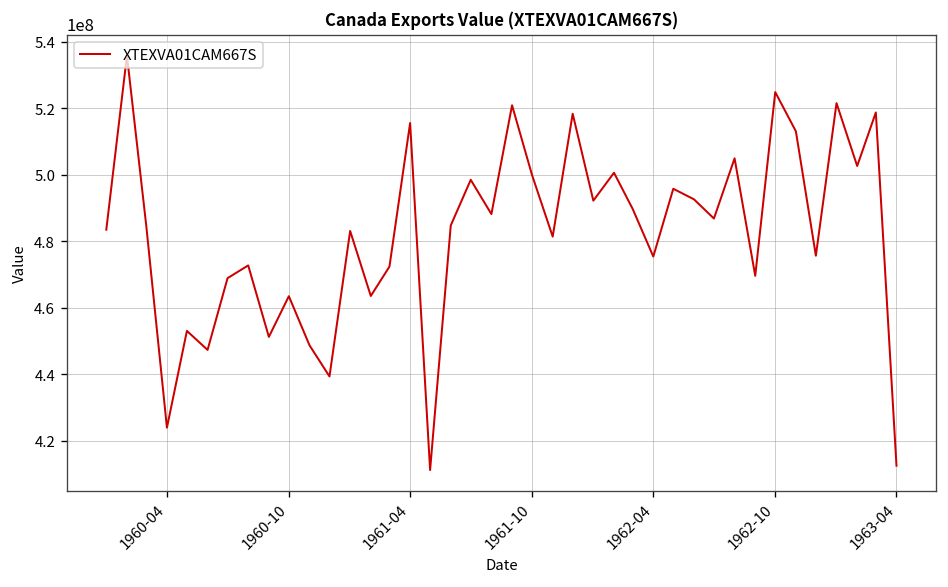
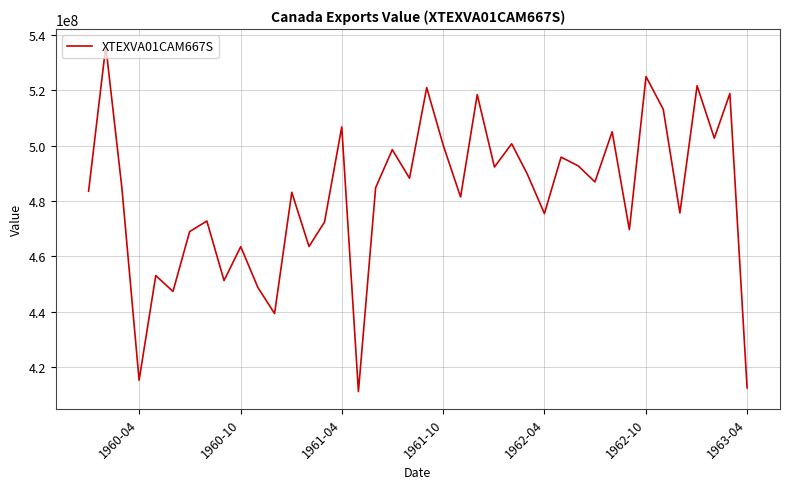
  {
-   "1960-04": 424000000,
+   "1960-04": 415000000,
    "1960-10": 464000000,
-   "1961-04": 516000000,
+   "1961-04": 507000000,
    "1961-10": 500000000,
    "1962-04": 475000000,
    "1962-10": 525000000,
    "1963-04": 413000000
  }
